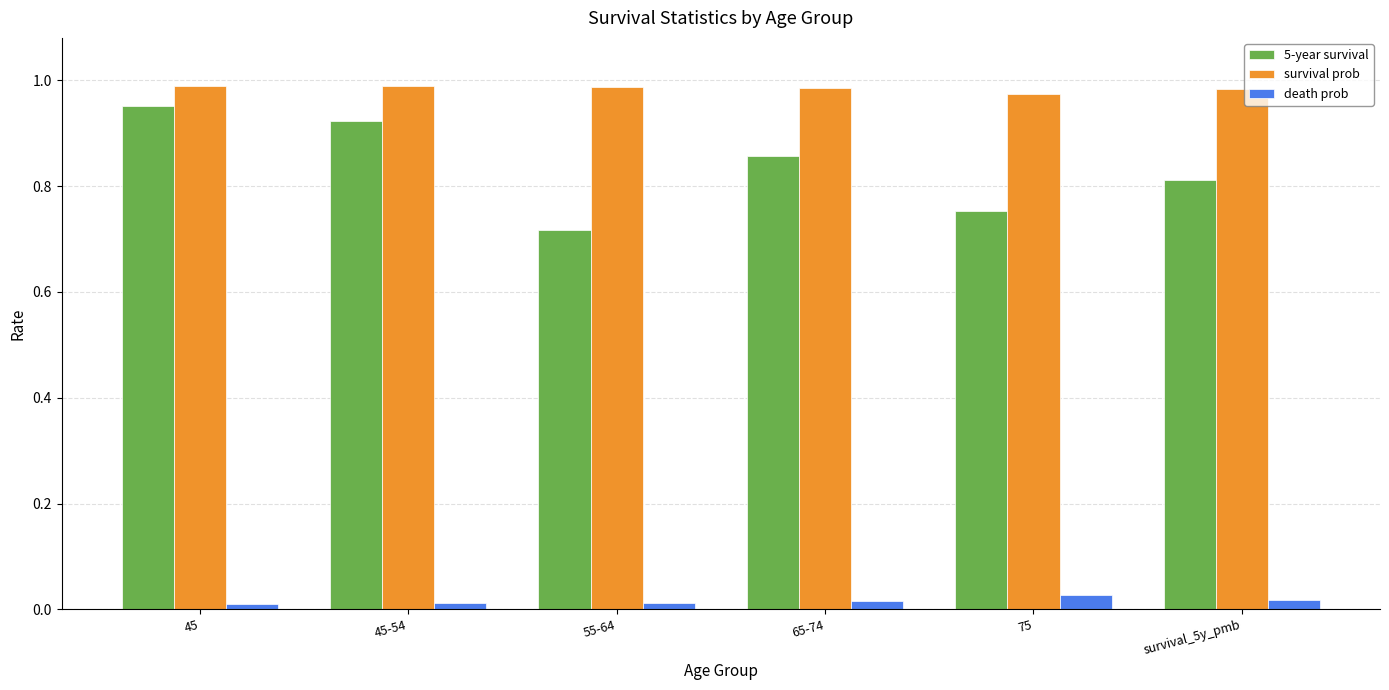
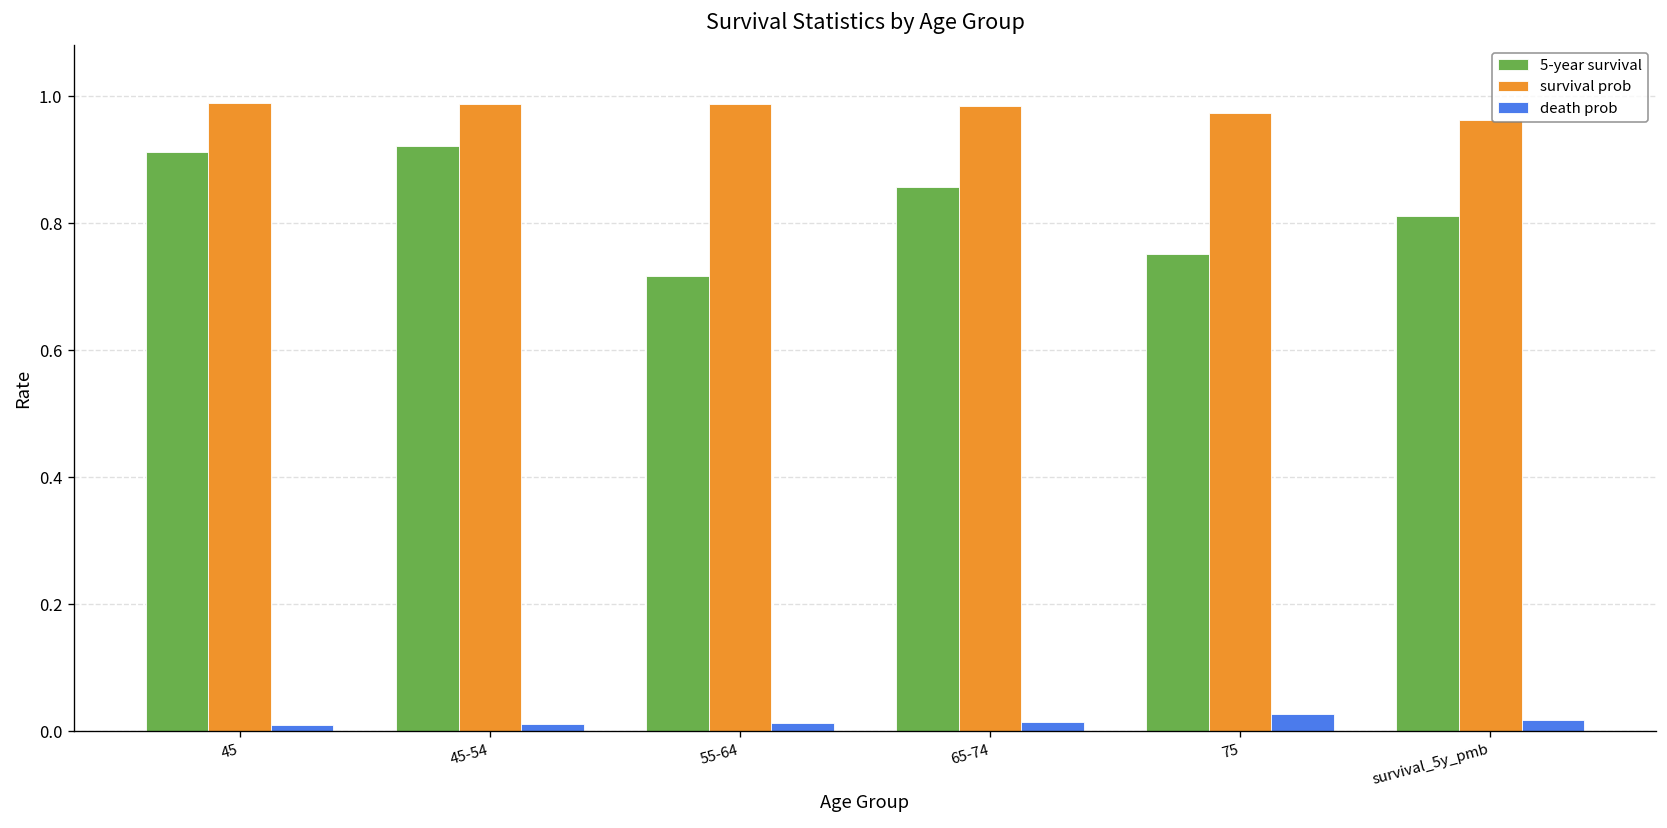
  {
    "5-year survival": {
-     "45": 0.95,
+     "45": 0.91,
      "45-54": 0.92,
      "55-64": 0.72,
      "65-74": 0.86,
      "75": 0.75,
      "survival_5y_pmb": 0.81
    },
    "survival prob": {
      "45": 0.99,
      "45-54": 0.99,
      "55-64": 0.99,
      "65-74": 0.98,
      "75": 0.97,
-     "survival_5y_pmb": 0.98
+     "survival_5y_pmb": 0.96
    },
    "death prob": {
      "45": 0.01,
      "45-54": 0.01,
      "55-64": 0.01,
      "65-74": 0.02,
      "75": 0.03,
      "survival_5y_pmb": 0.02
    }
  }
